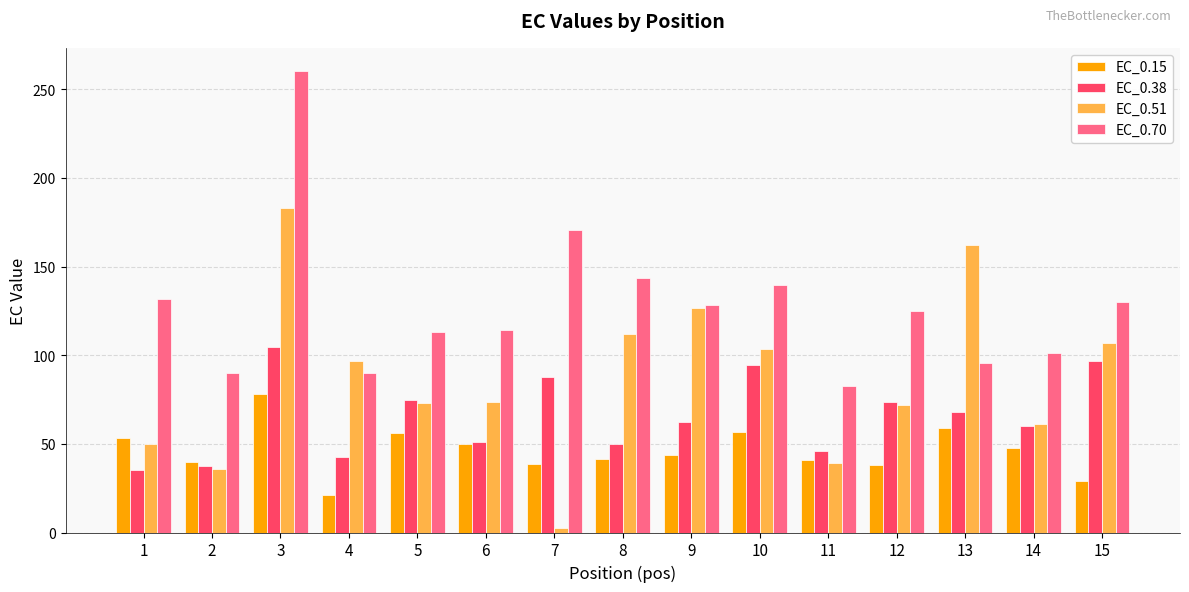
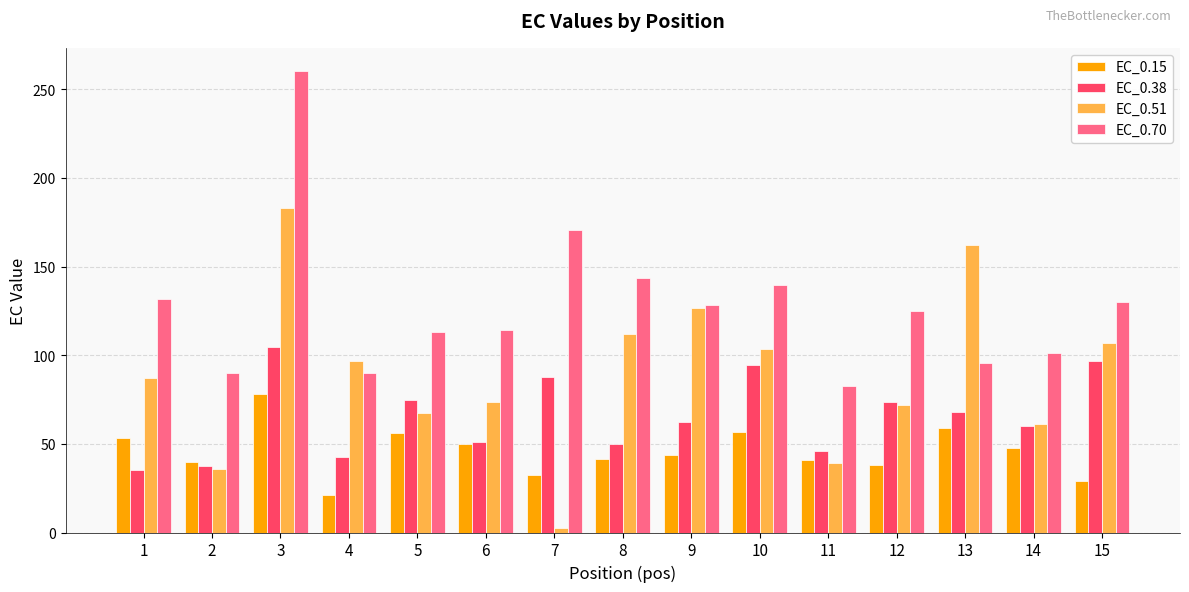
  {
    "EC_0.15": {
      "1": 53,
      "2": 40,
      "3": 78,
      "4": 21,
      "5": 56,
      "6": 50,
-     "7": 39,
+     "7": 33,
      "8": 41,
      "9": 44,
      "10": 57,
      "11": 41,
      "12": 38,
      "13": 59,
      "14": 48,
      "15": 29
    },
    "EC_0.51": {
-     "1": 50,
+     "1": 87,
      "2": 36,
      "3": 183,
      "4": 97,
-     "5": 73,
+     "5": 68,
      "6": 74,
      "7": 2,
      "8": 112,
      "9": 126,
      "10": 103,
      "11": 39,
      "12": 72,
      "13": 162,
      "14": 61,
      "15": 107
    }
  }
